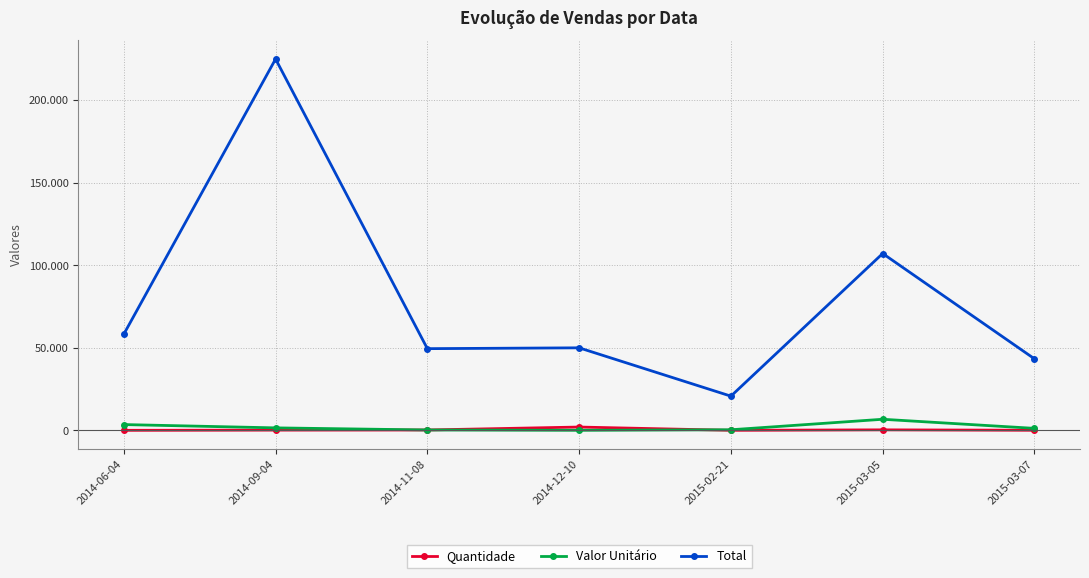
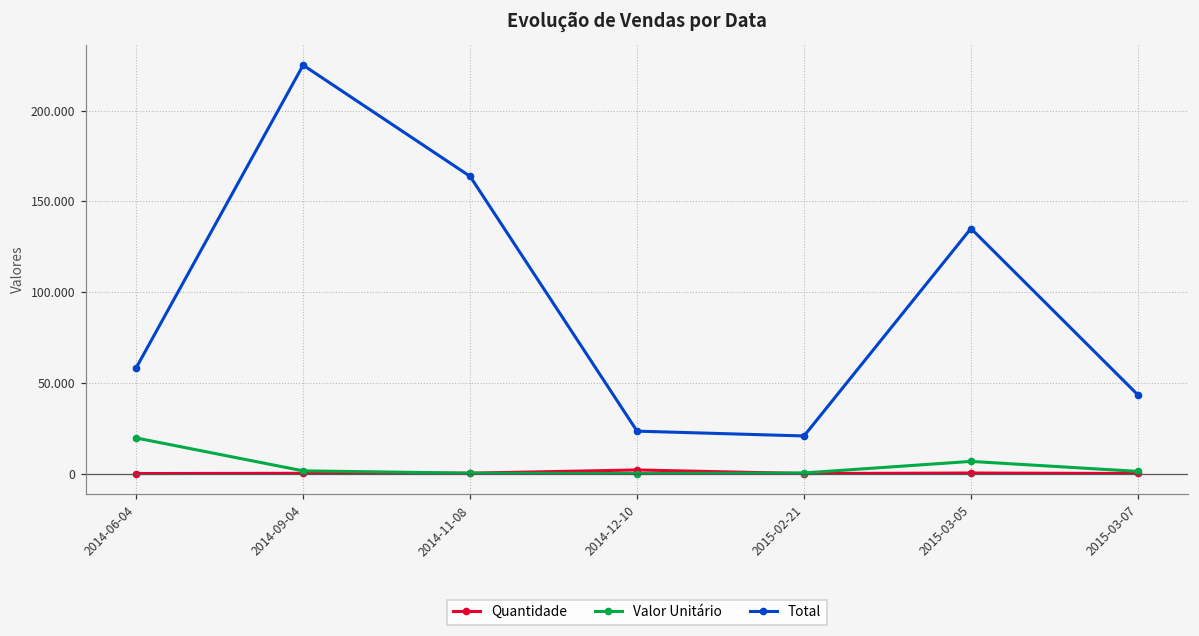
  {
    "Quantidade": {
      "2014-06-04": 0,
      "2014-12-10": 2,
      "2015-03-05": 0
    },
    "Valor Unitário": {
-     "2014-06-04": 4,
+     "2014-06-04": 20,
      "2014-12-10": 0,
      "2015-03-05": 7
    },
    "Total": {
      "2014-06-04": 58,
      "2014-09-04": 225,
-     "2014-11-08": 50,
-     "2014-12-10": 50,
+     "2014-11-08": 164,
+     "2014-12-10": 23,
      "2015-02-21": 21,
-     "2015-03-05": 107,
+     "2015-03-05": 135,
      "2015-03-07": 43
    }
  }
